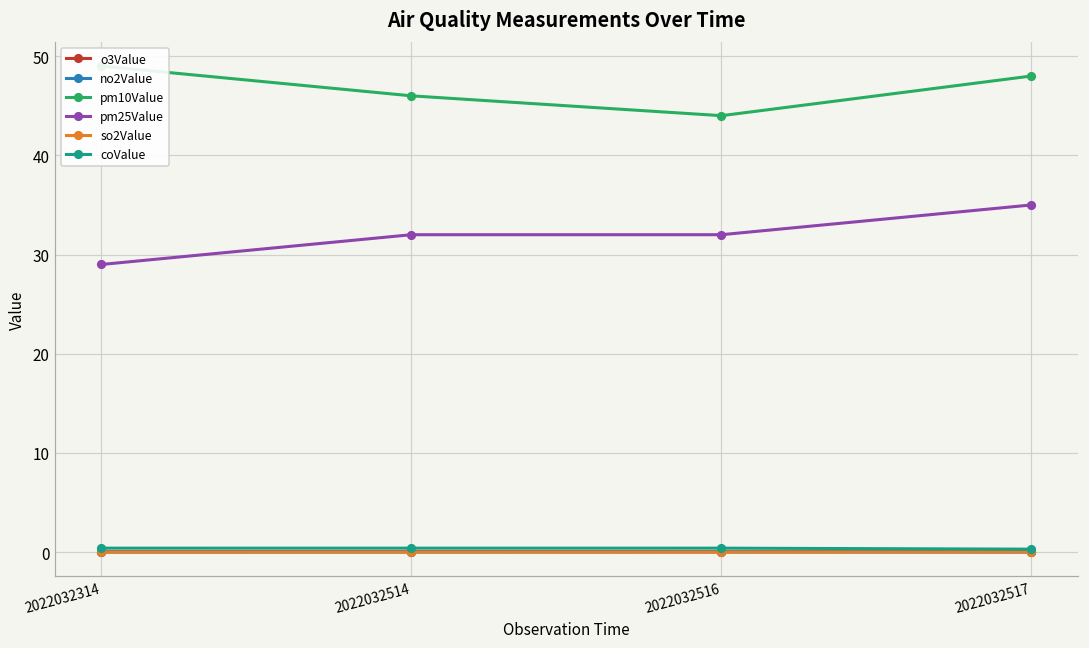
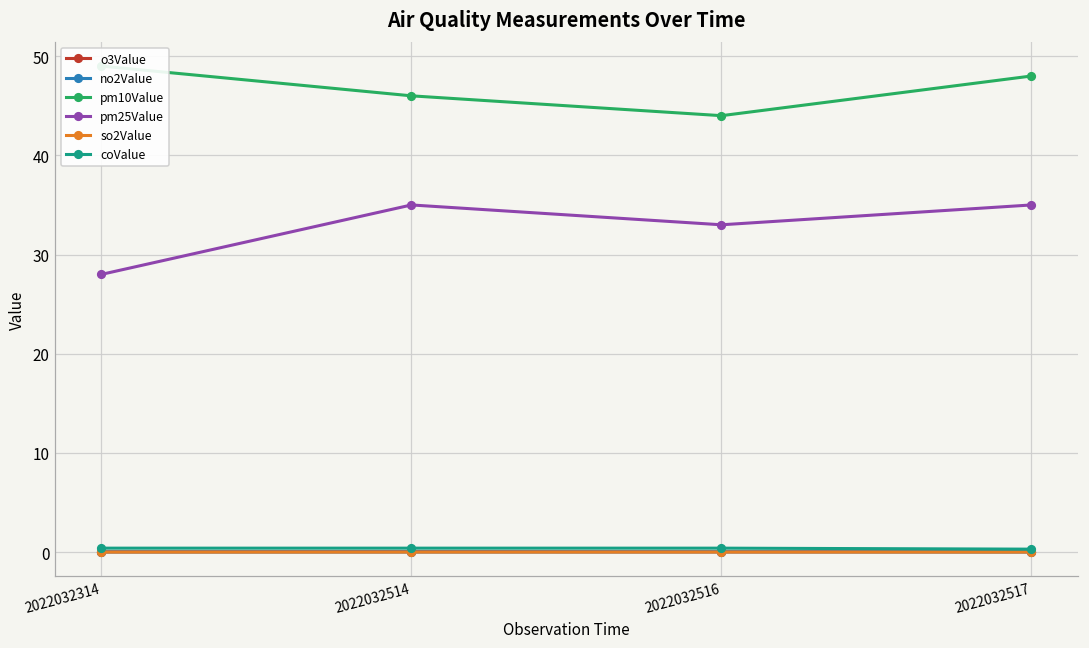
  {
    "pm25Value": {
-     "2022032314": 29,
-     "2022032514": 32,
-     "2022032516": 32,
+     "2022032314": 28,
+     "2022032514": 35,
+     "2022032516": 33,
      "2022032517": 35
    }
  }
